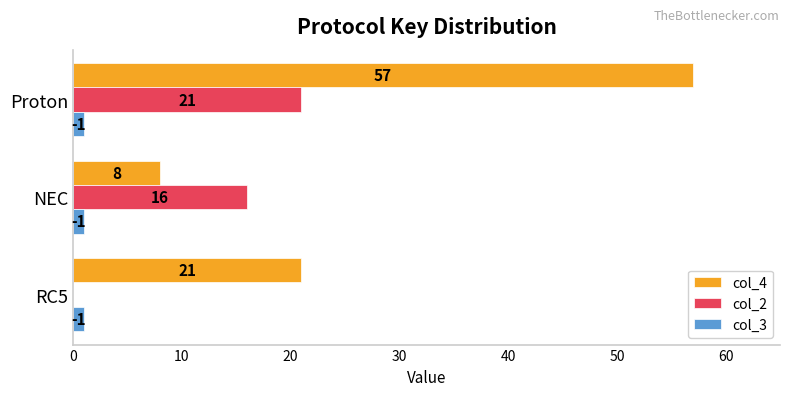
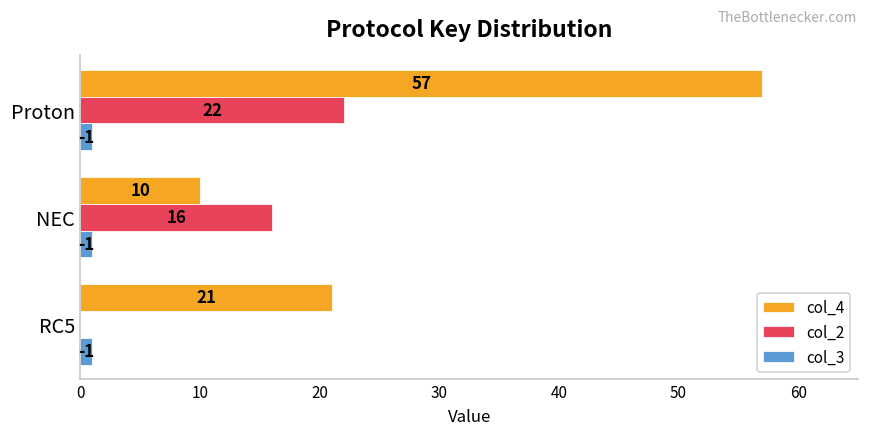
  {
    "col_4": {
      "Proton": 57,
-     "NEC": 8,
+     "NEC": 10,
      "RC5": 21
    },
    "col_2": {
-     "Proton": 21,
+     "Proton": 22,
      "NEC": 16
    }
  }
